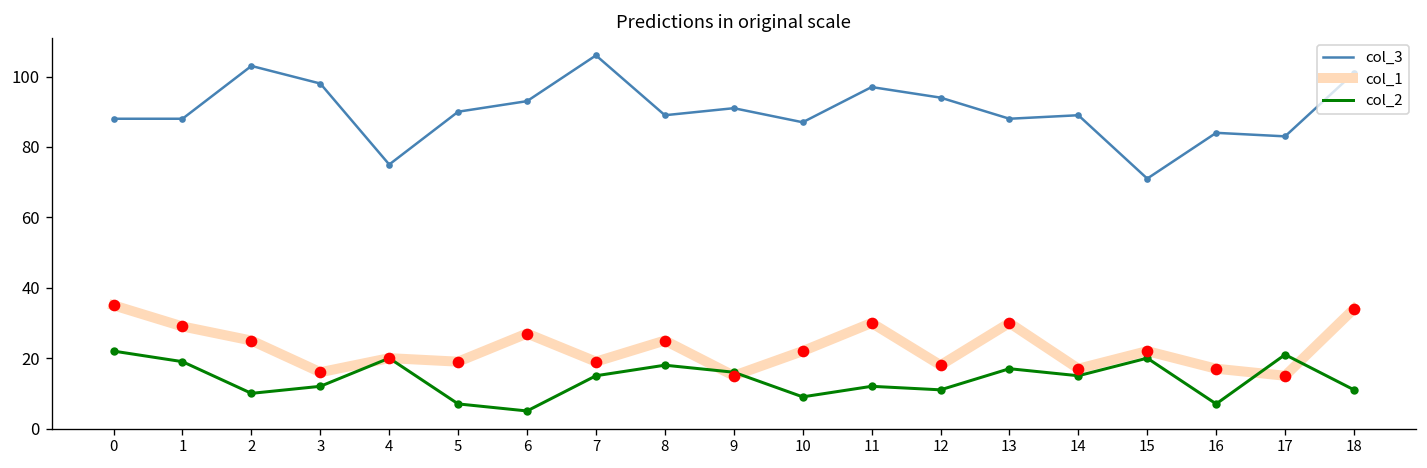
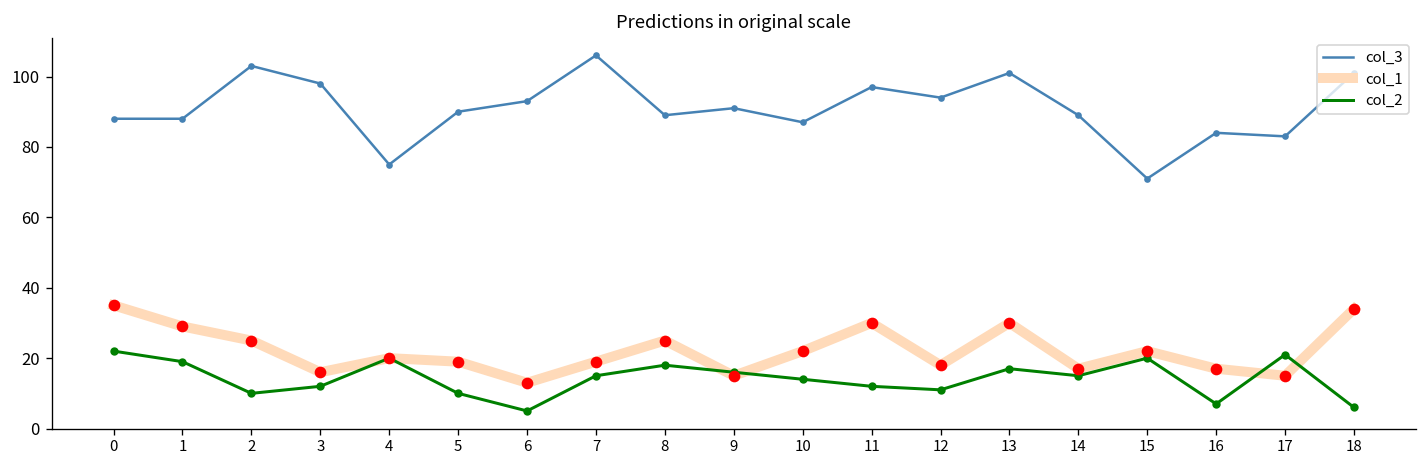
  {
    "col_3": {
      "0": 88,
      "1": 88,
      "2": 103,
      "3": 98,
      "4": 75,
      "5": 90,
      "6": 93,
      "7": 106,
      "8": 89,
      "9": 91,
      "10": 87,
      "11": 97,
      "12": 94,
-     "13": 88,
+     "13": 101,
      "14": 89,
      "15": 71,
      "16": 84,
      "17": 83
    },
    "col_1": {
      "0": 35,
      "1": 29,
      "2": 25,
      "3": 16,
      "5": 19,
-     "6": 27,
+     "6": 13,
      "7": 19,
      "8": 25,
      "9": 15,
      "10": 22,
      "11": 30,
      "12": 18,
      "13": 30,
      "14": 17,
      "15": 22,
      "16": 17,
      "17": 15,
      "18": 34
    },
    "col_2": {
      "0": 22,
      "1": 19,
      "2": 10,
      "3": 12,
-     "5": 7,
+     "5": 10,
      "6": 5,
      "7": 15,
      "8": 18,
      "9": 16,
-     "10": 9,
+     "10": 14,
      "11": 12,
      "12": 11,
      "13": 17,
      "14": 15,
      "15": 20,
      "16": 7,
      "17": 21,
-     "18": 11
+     "18": 6
    }
  }
